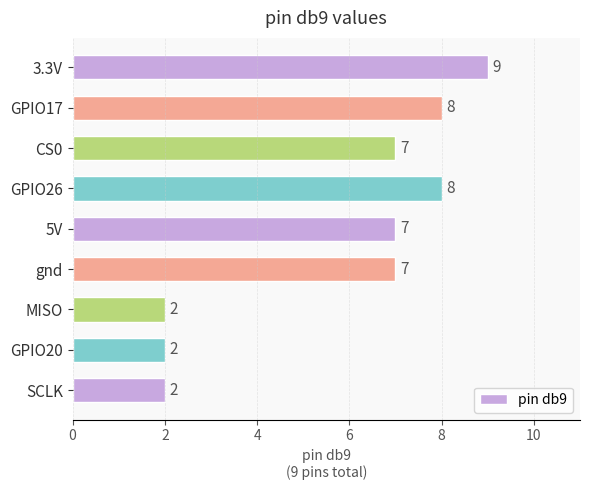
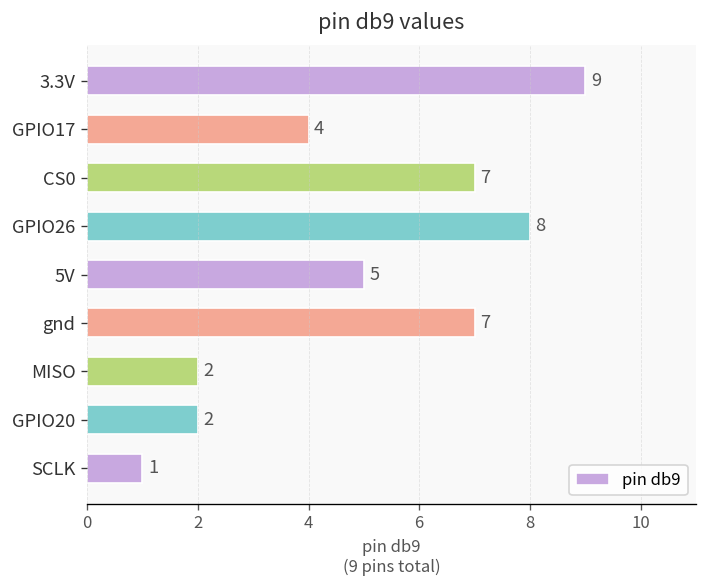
  {
    "3.3V": 9,
-   "GPIO17": 8,
+   "GPIO17": 4,
    "CS0": 7,
    "GPIO26": 8,
-   "5V": 7,
+   "5V": 5,
    "gnd": 7,
    "MISO": 2,
    "GPIO20": 2,
-   "SCLK": 2
+   "SCLK": 1
  }
